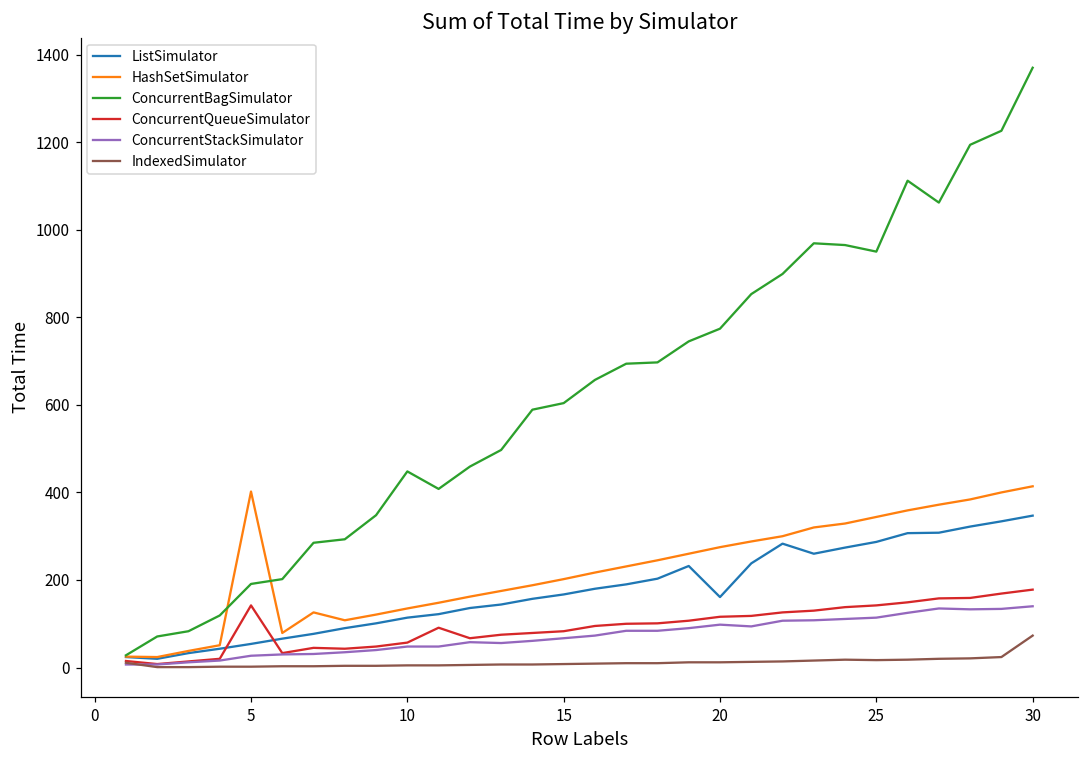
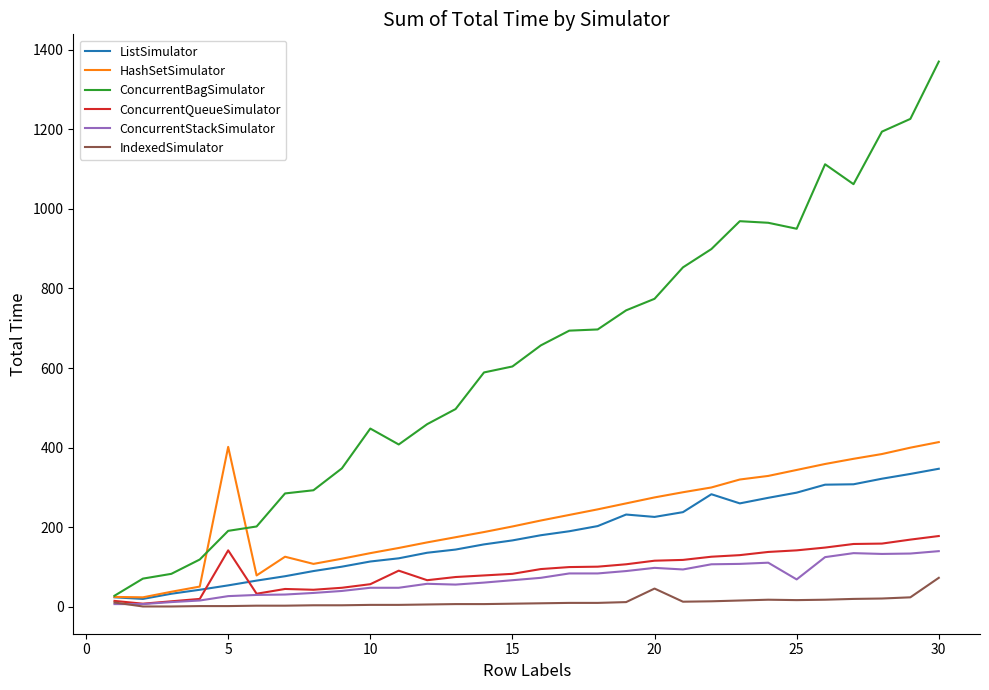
  {
    "ListSimulator": {
      "5": 50,
      "10": 110,
      "15": 170,
-     "20": 160,
+     "20": 230,
      "25": 290,
      "30": 350
    },
    "HashSetSimulator": {
      "5": 400,
      "10": 140,
      "15": 200,
      "20": 280,
      "25": 340,
      "30": 410
    },
    "ConcurrentBagSimulator": {
      "5": 190,
      "10": 450,
      "15": 600,
      "20": 770,
      "25": 950,
      "30": 1370
    },
    "ConcurrentQueueSimulator": {
      "5": 140,
      "10": 60,
      "15": 80,
      "20": 120,
      "25": 140,
      "30": 180
    },
    "ConcurrentStackSimulator": {
      "5": 30,
      "10": 50,
      "15": 70,
      "20": 100,
-     "25": 110,
+     "25": 70,
      "30": 140
    },
    "IndexedSimulator": {
      "5": 0,
      "10": 10,
      "15": 10,
-     "20": 10,
+     "20": 50,
      "25": 20,
      "30": 70
    }
  }
